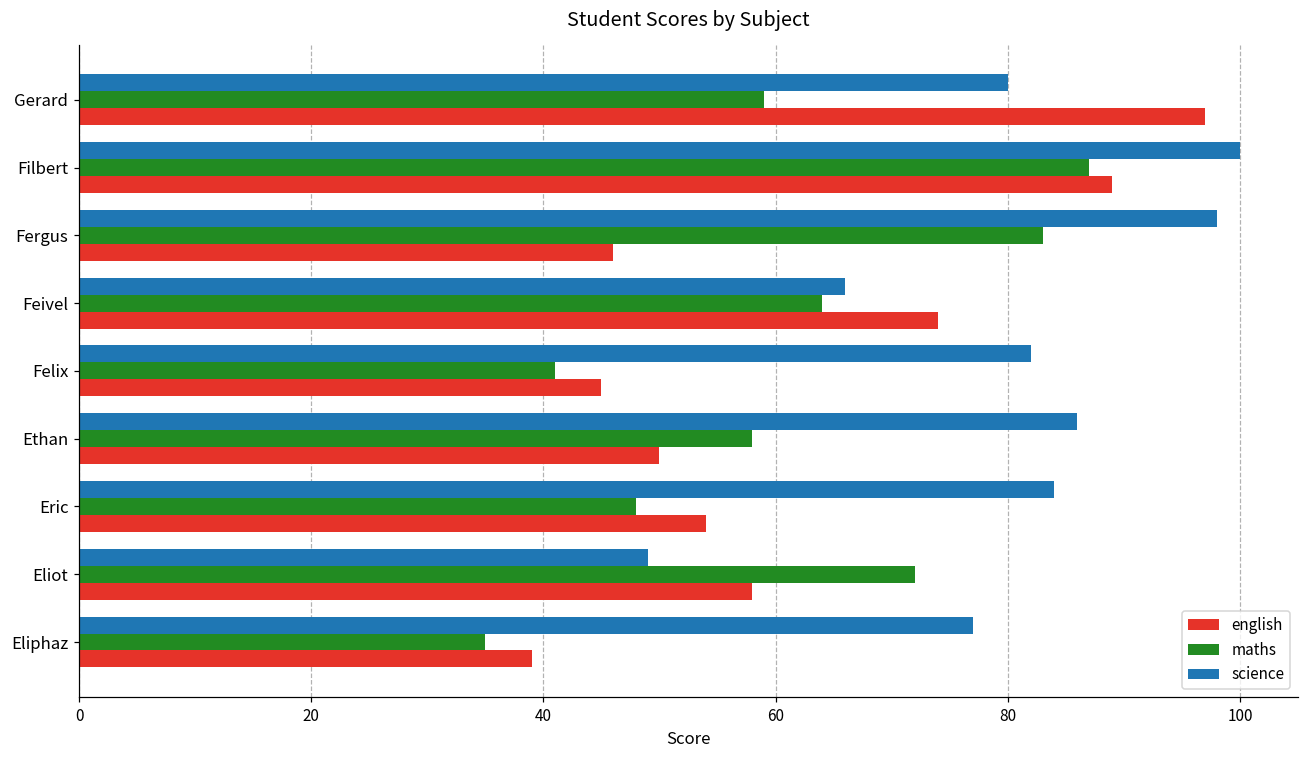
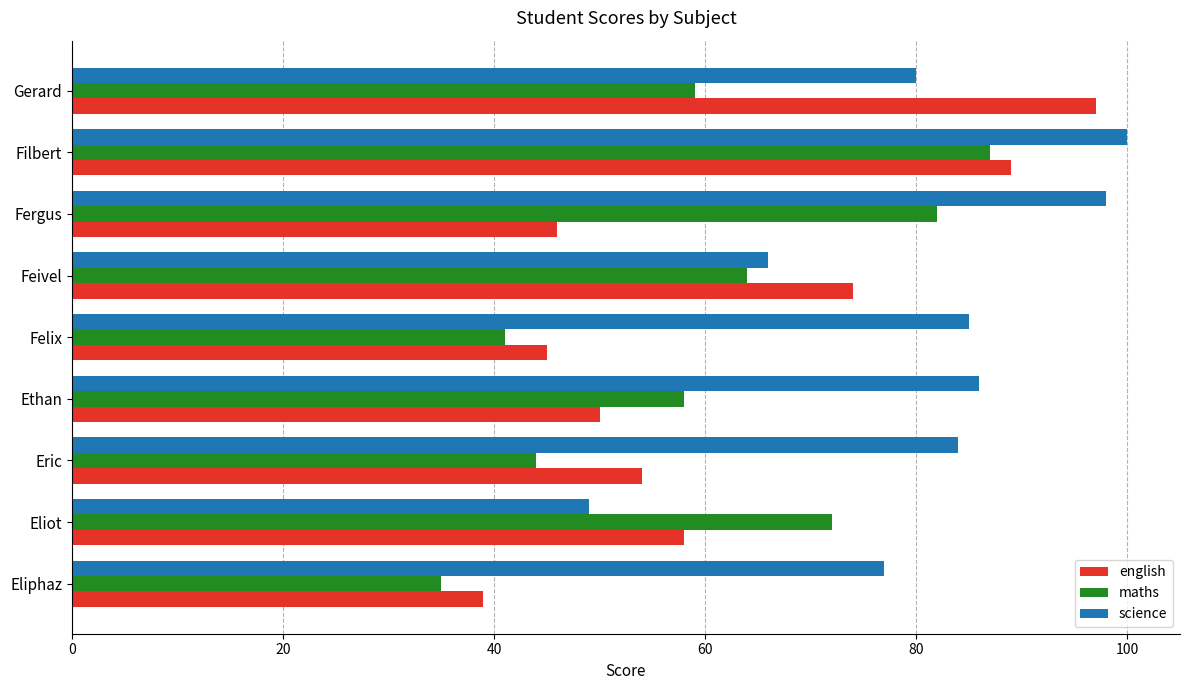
  {
    "english": {
      "Gerard": 97,
      "Filbert": 89,
      "Fergus": 46,
      "Feivel": 74,
      "Felix": 45,
      "Ethan": 50,
      "Eric": 54,
      "Eliot": 58,
      "Eliphaz": 39
    },
    "maths": {
      "Gerard": 59,
      "Filbert": 87,
-     "Fergus": 83,
+     "Fergus": 82,
      "Feivel": 64,
      "Felix": 41,
      "Ethan": 58,
-     "Eric": 48,
+     "Eric": 44,
      "Eliot": 72,
      "Eliphaz": 35
    },
    "science": {
      "Gerard": 80,
      "Filbert": 100,
      "Fergus": 98,
      "Feivel": 66,
-     "Felix": 82,
+     "Felix": 85,
      "Ethan": 86,
      "Eric": 84,
      "Eliot": 49,
      "Eliphaz": 77
    }
  }
